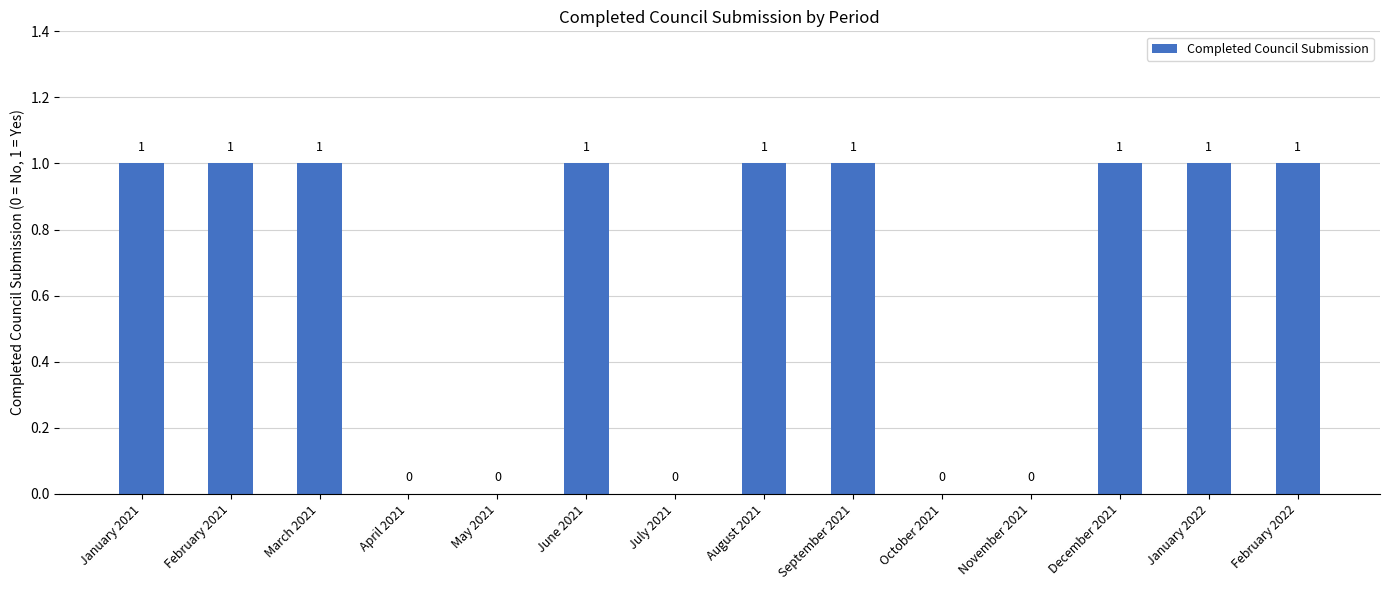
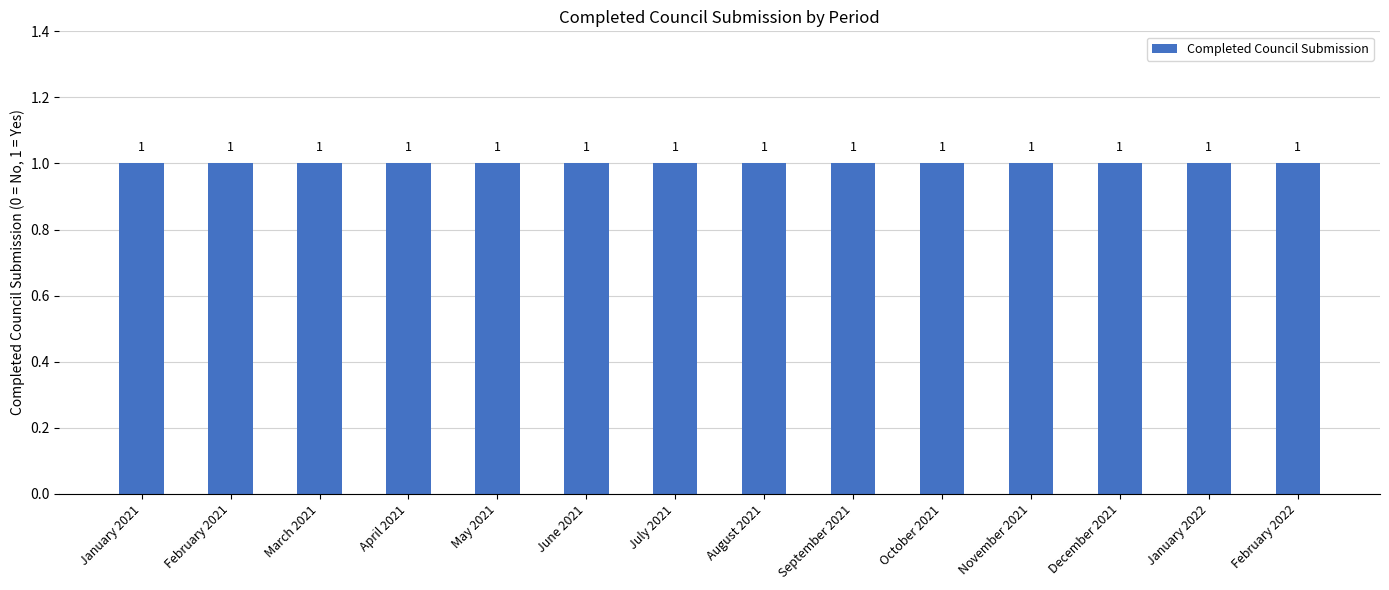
  {
    "January 2021": 1,
    "February 2021": 1,
    "March 2021": 1,
-   "April 2021": 0,
-   "May 2021": 0,
+   "April 2021": 1,
+   "May 2021": 1,
    "June 2021": 1,
-   "July 2021": 0,
+   "July 2021": 1,
    "August 2021": 1,
    "September 2021": 1,
-   "October 2021": 0,
-   "November 2021": 0,
+   "October 2021": 1,
+   "November 2021": 1,
    "December 2021": 1,
    "January 2022": 1,
    "February 2022": 1
  }
